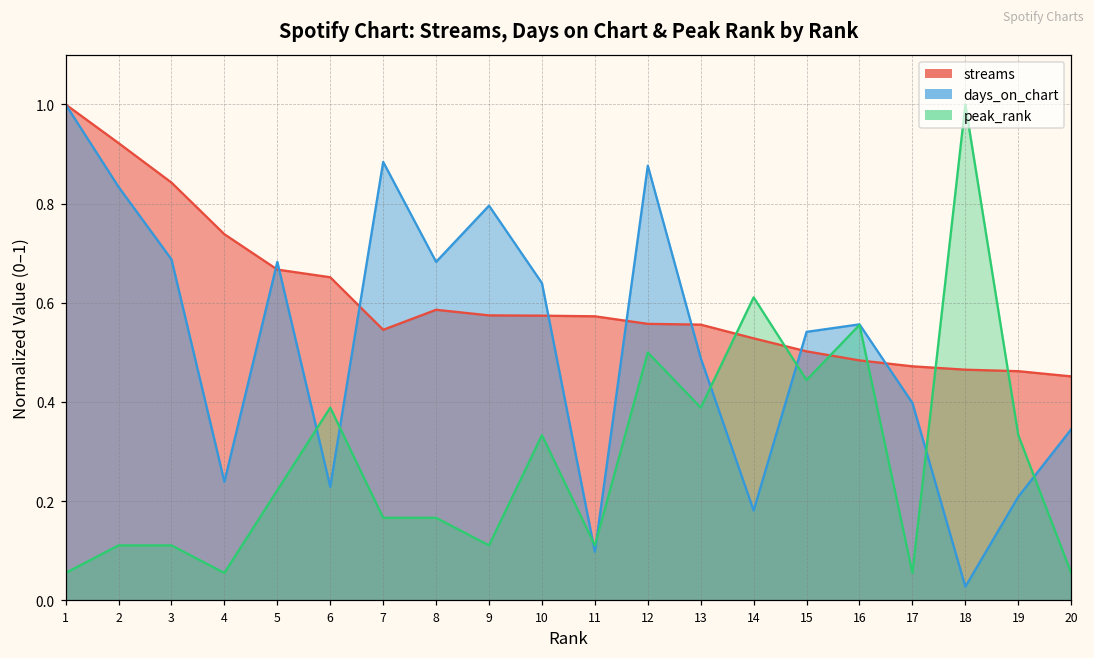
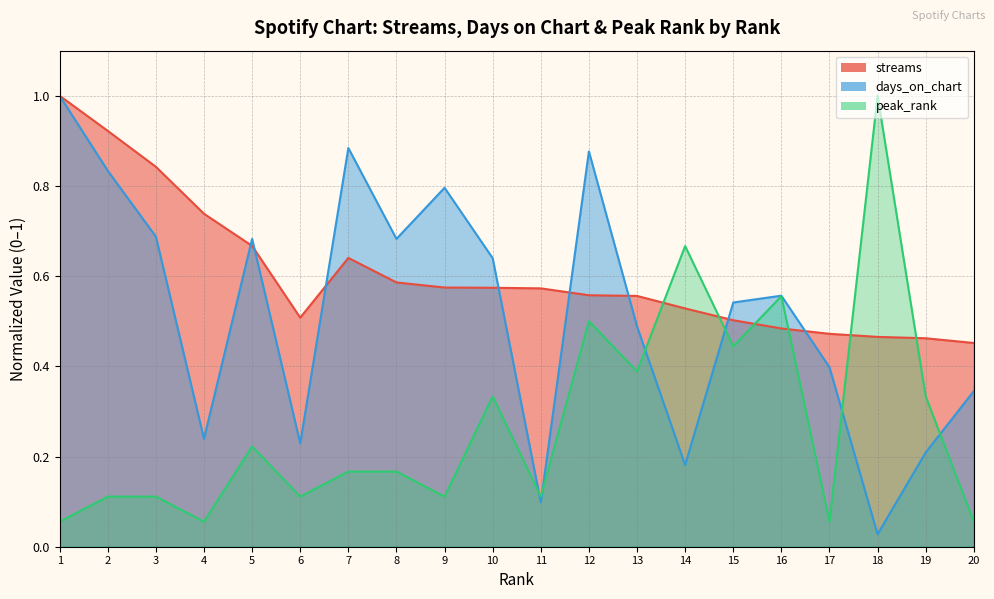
  {
    "streams": {
      "2": 0.92,
      "3": 0.84,
      "4": 0.74,
      "5": 0.67,
-     "6": 0.65,
-     "7": 0.55,
+     "6": 0.51,
+     "7": 0.64,
      "8": 0.59,
      "9": 0.57,
      "10": 0.57,
      "11": 0.57,
      "12": 0.56,
      "13": 0.56,
      "14": 0.53,
      "15": 0.50,
      "16": 0.48,
      "17": 0.47,
      "18": 0.47,
      "19": 0.46,
      "20": 0.45
    },
    "days_on_chart": {
      "2": 0.83,
      "3": 0.69,
      "4": 0.24,
      "5": 0.68,
      "6": 0.23,
      "7": 0.88,
      "8": 0.68,
      "9": 0.80,
      "10": 0.64,
      "11": 0.10,
      "12": 0.88,
      "13": 0.49,
      "14": 0.18,
      "15": 0.54,
      "17": 0.40,
      "18": 0.03,
      "19": 0.21,
      "20": 0.35
    },
    "peak_rank": {
      "1": 0.06,
      "2": 0.11,
      "3": 0.11,
      "4": 0.06,
      "5": 0.22,
-     "6": 0.39,
+     "6": 0.11,
      "7": 0.17,
      "8": 0.17,
      "9": 0.11,
      "10": 0.33,
      "11": 0.11,
      "12": 0.50,
      "13": 0.39,
-     "14": 0.61,
+     "14": 0.67,
      "15": 0.44,
      "17": 0.06,
      "19": 0.33,
      "20": 0.06
    }
  }
